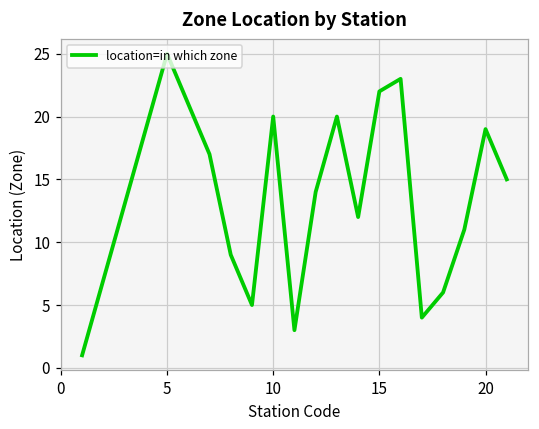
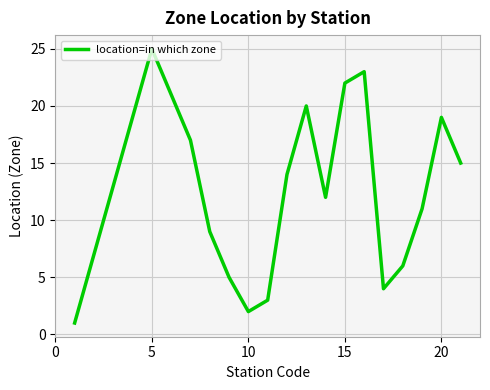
  {
-   "10": 20,
+   "10": 2,
    "15": 22,
    "20": 19
  }
